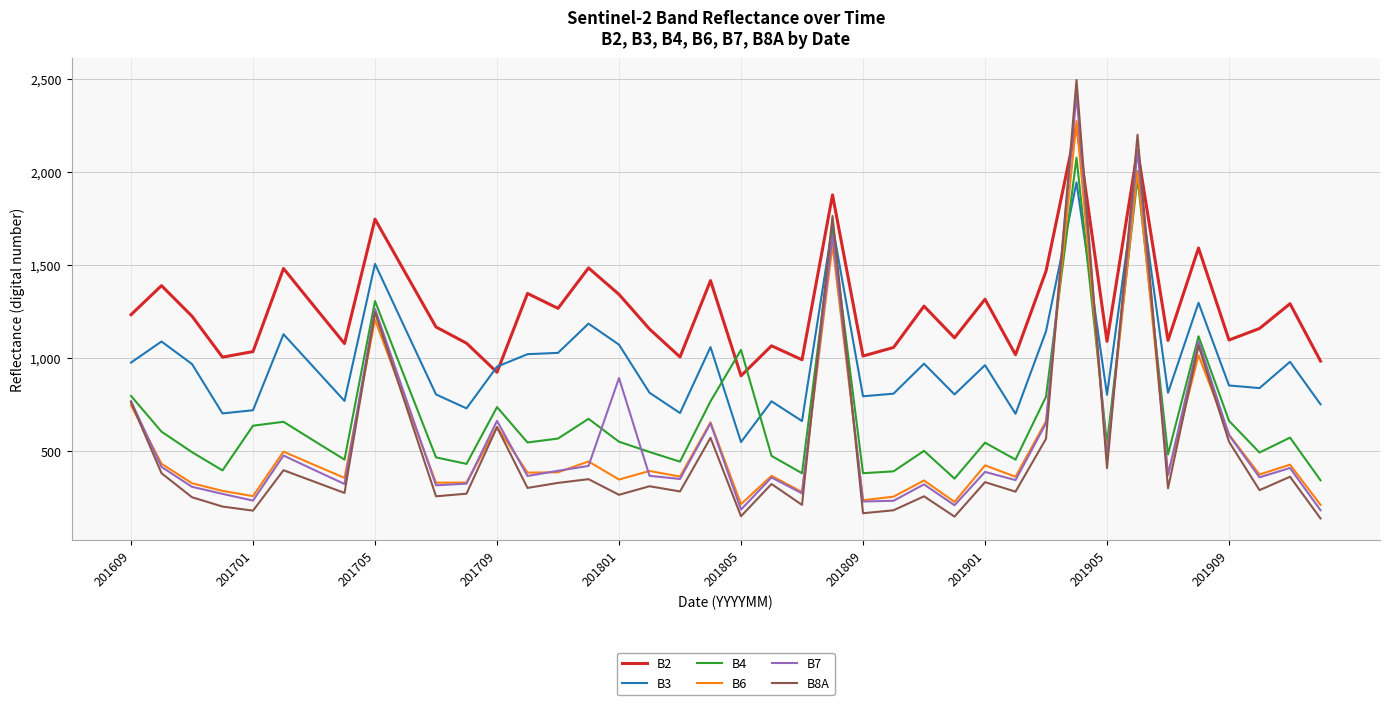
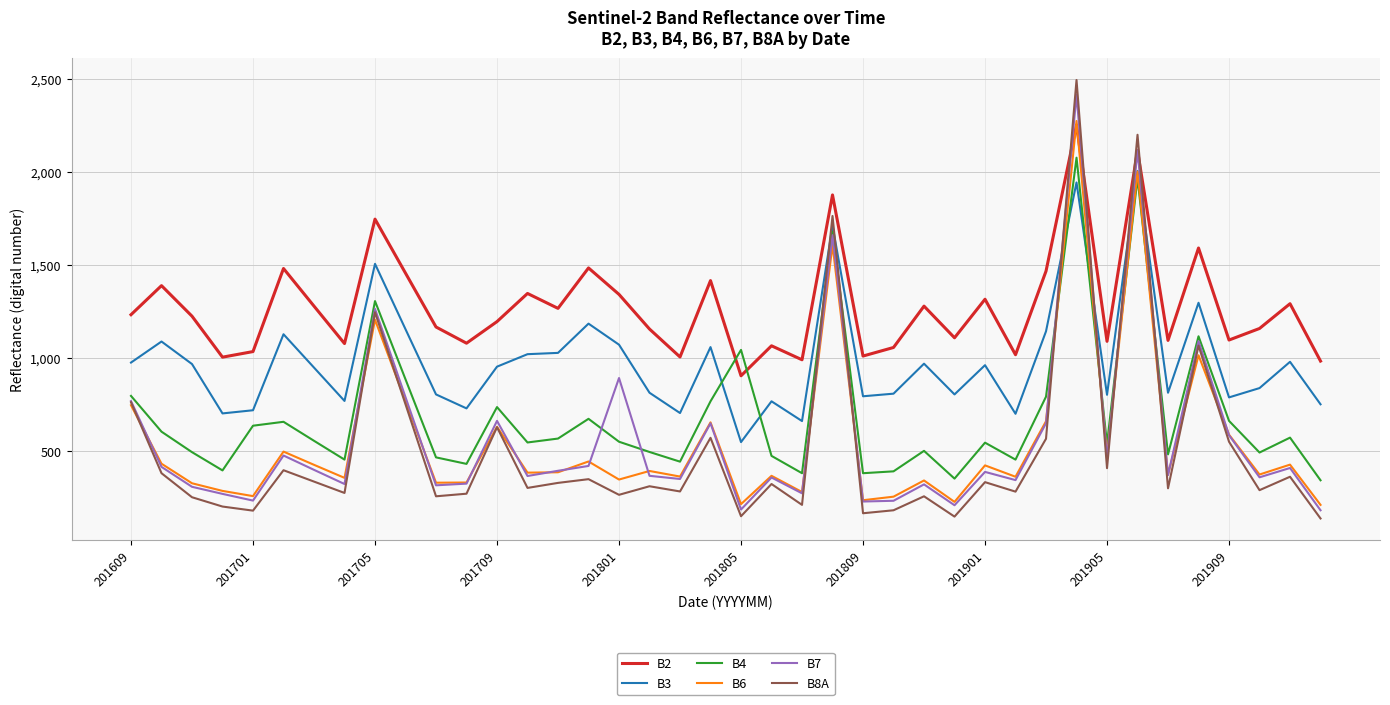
  {
    "B2": {
      "201609": "1,230",
      "201701": "1,040",
      "201705": "1,750",
-     "201709": "930",
+     "201709": "1,200",
      "201801": "1,340",
      "201805": "910",
      "201809": "1,010",
      "201901": "1,320",
      "201905": "1,090",
      "201909": "1,100"
    },
    "B3": {
      "201609": "980",
      "201701": "720",
      "201705": "1,510",
      "201709": "960",
      "201801": "1,070",
      "201805": "550",
      "201809": "800",
      "201901": "960",
      "201905": "800",
-     "201909": "850"
+     "201909": "790"
    },
    "B4": {
      "201609": "800",
      "201701": "640",
      "201705": "1,310",
      "201709": "740",
      "201801": "550",
      "201805": "1,050",
      "201809": "380",
      "201901": "550",
      "201905": "540",
      "201909": "660"
    },
    "B6": {
      "201609": "750",
      "201701": "260",
      "201705": "1,210",
      "201801": "350",
      "201805": "220",
      "201901": "430",
      "201905": "480"
    },
    "B7": {
      "201701": "240",
      "201705": "1,270",
      "201709": "660",
      "201801": "890",
      "201805": "190",
      "201901": "390",
      "201905": "460"
    },
    "B8A": {
      "201701": "180",
      "201705": "1,250",
      "201801": "270",
      "201805": "150",
      "201809": "170",
      "201901": "340",
      "201905": "410",
      "201909": "550"
    }
  }
